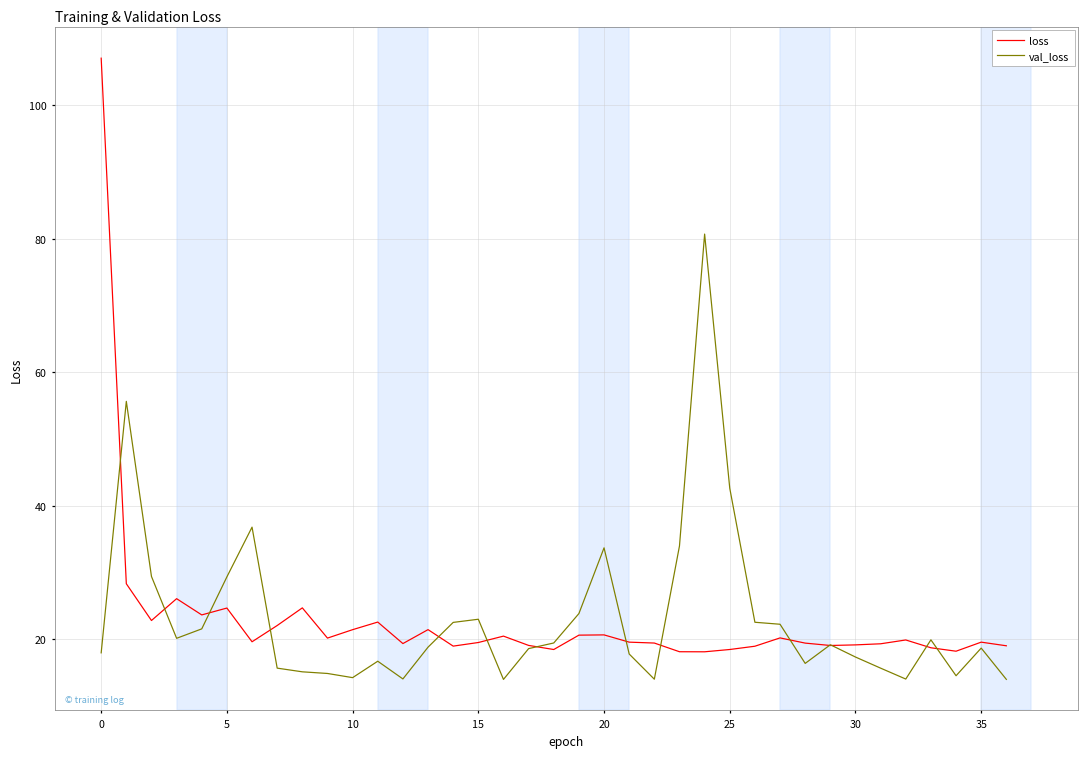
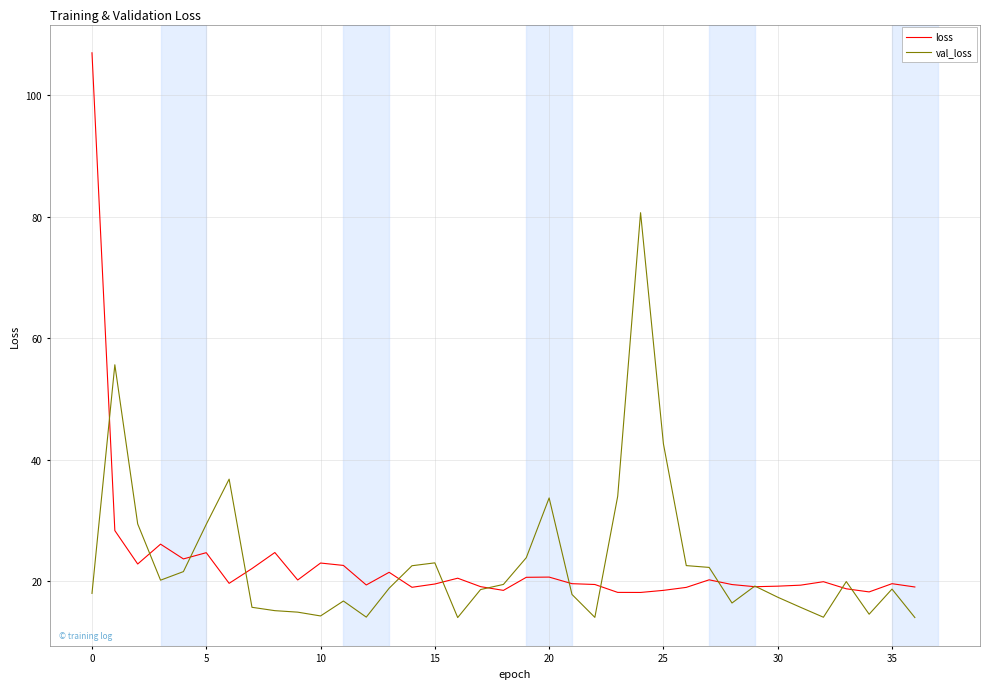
  {
    "loss": {
      "0": 107,
      "5": 25,
-     "10": 21,
+     "10": 23,
      "15": 20,
      "20": 21,
      "25": 18,
      "30": 19,
      "35": 20
    },
    "val_loss": {
      "0": 18,
      "5": 29,
      "10": 14,
      "15": 23,
      "20": 34,
      "25": 43,
      "30": 17,
      "35": 19
    }
  }
